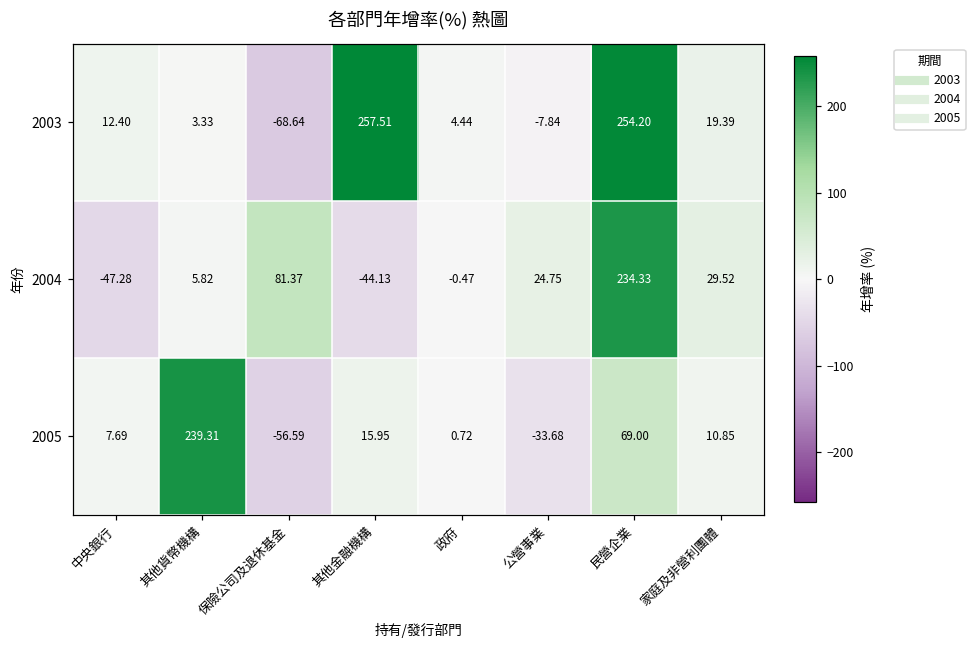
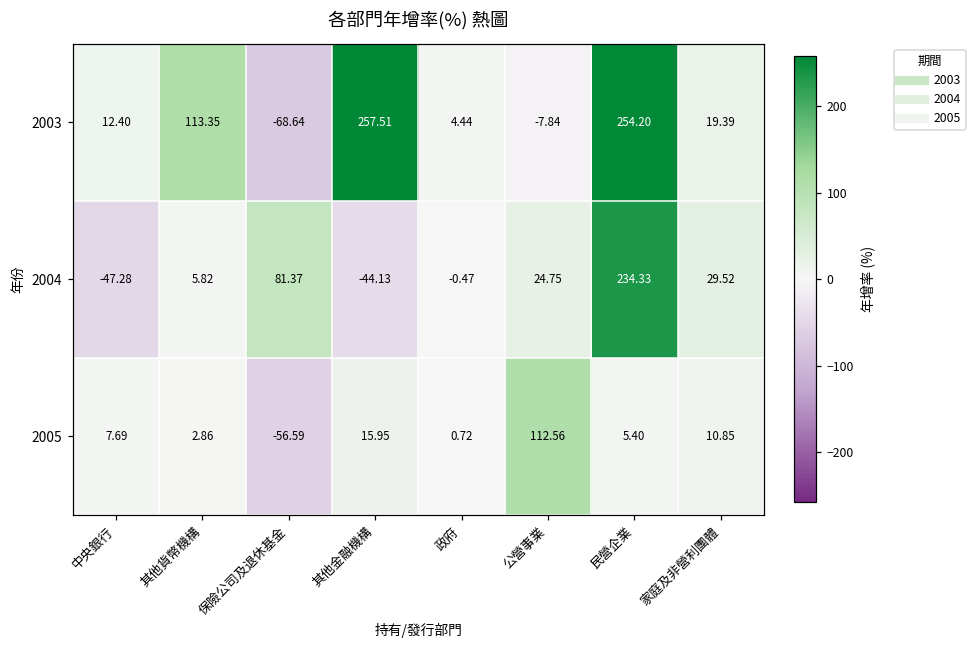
  {
    "2003": {
      "中央銀行": 12.40,
-     "其他貨幣機構": 3.33,
+     "其他貨幣機構": 113.35,
      "保險公司及退休基金": -68.64,
      "其他金融機構": 257.51,
      "政府": 4.44,
      "公營事業": -7.84,
      "民營企業": 254.20,
      "家庭及非營利團體": 19.39
    },
    "2004": {
      "中央銀行": -47.28,
      "其他貨幣機構": 5.82,
      "保險公司及退休基金": 81.37,
      "其他金融機構": -44.13,
      "政府": -0.47,
      "公營事業": 24.75,
      "民營企業": 234.33,
      "家庭及非營利團體": 29.52
    },
    "2005": {
      "中央銀行": 7.69,
-     "其他貨幣機構": 239.31,
+     "其他貨幣機構": 2.86,
      "保險公司及退休基金": -56.59,
      "其他金融機構": 15.95,
      "政府": 0.72,
-     "公營事業": -33.68,
-     "民營企業": 69.00,
+     "公營事業": 112.56,
+     "民營企業": 5.40,
      "家庭及非營利團體": 10.85
    }
  }
